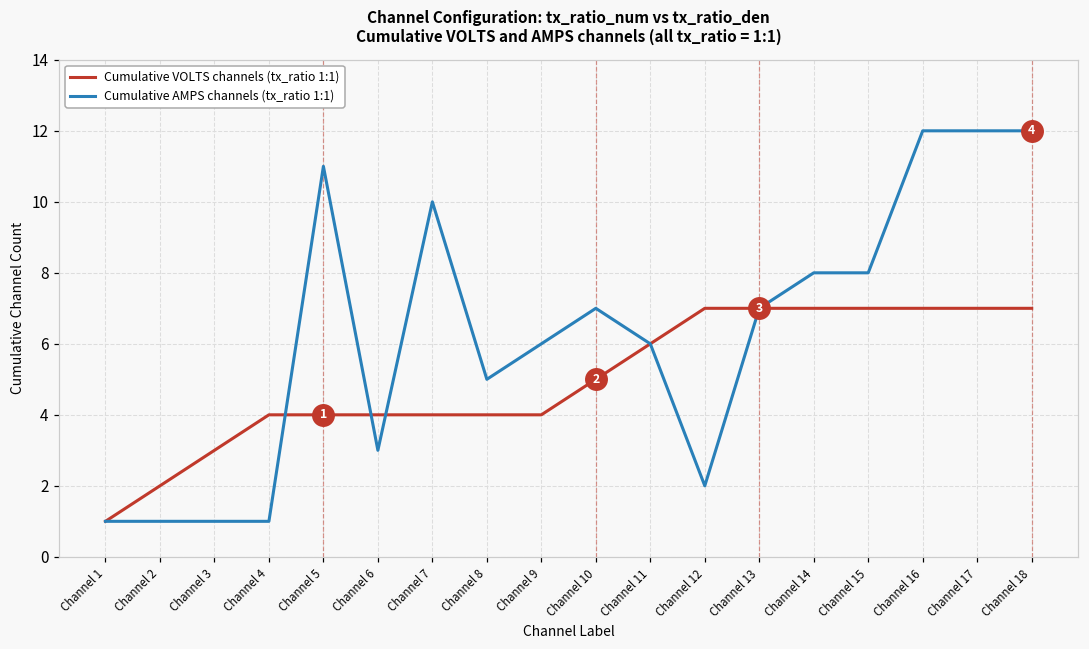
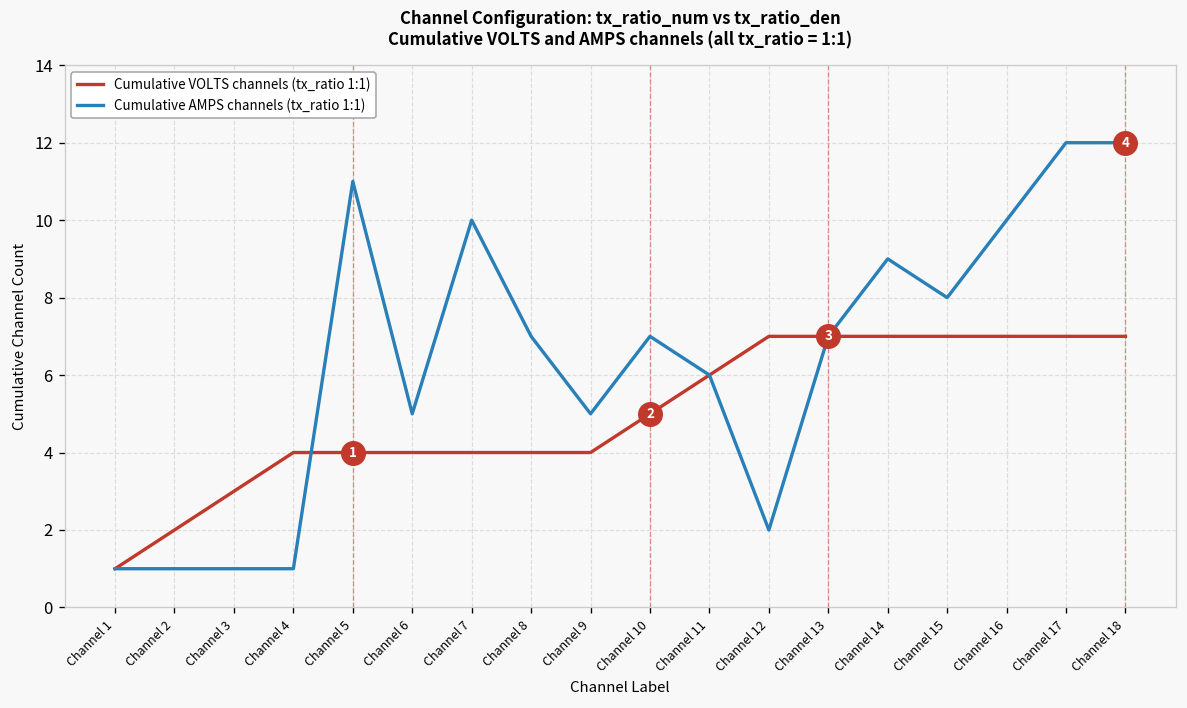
  {
    "Cumulative AMPS channels (tx_ratio 1:1)": {
      "Channel 2": 1,
      "Channel 3": 1,
      "Channel 4": 1,
      "Channel 5": 11,
-     "Channel 6": 3,
+     "Channel 6": 5,
      "Channel 7": 10,
-     "Channel 8": 5,
-     "Channel 9": 6,
+     "Channel 8": 7,
+     "Channel 9": 5,
      "Channel 10": 7,
      "Channel 12": 2,
-     "Channel 14": 8,
+     "Channel 14": 9,
      "Channel 15": 8,
-     "Channel 16": 12,
+     "Channel 16": 10,
      "Channel 17": 12
    }
  }
